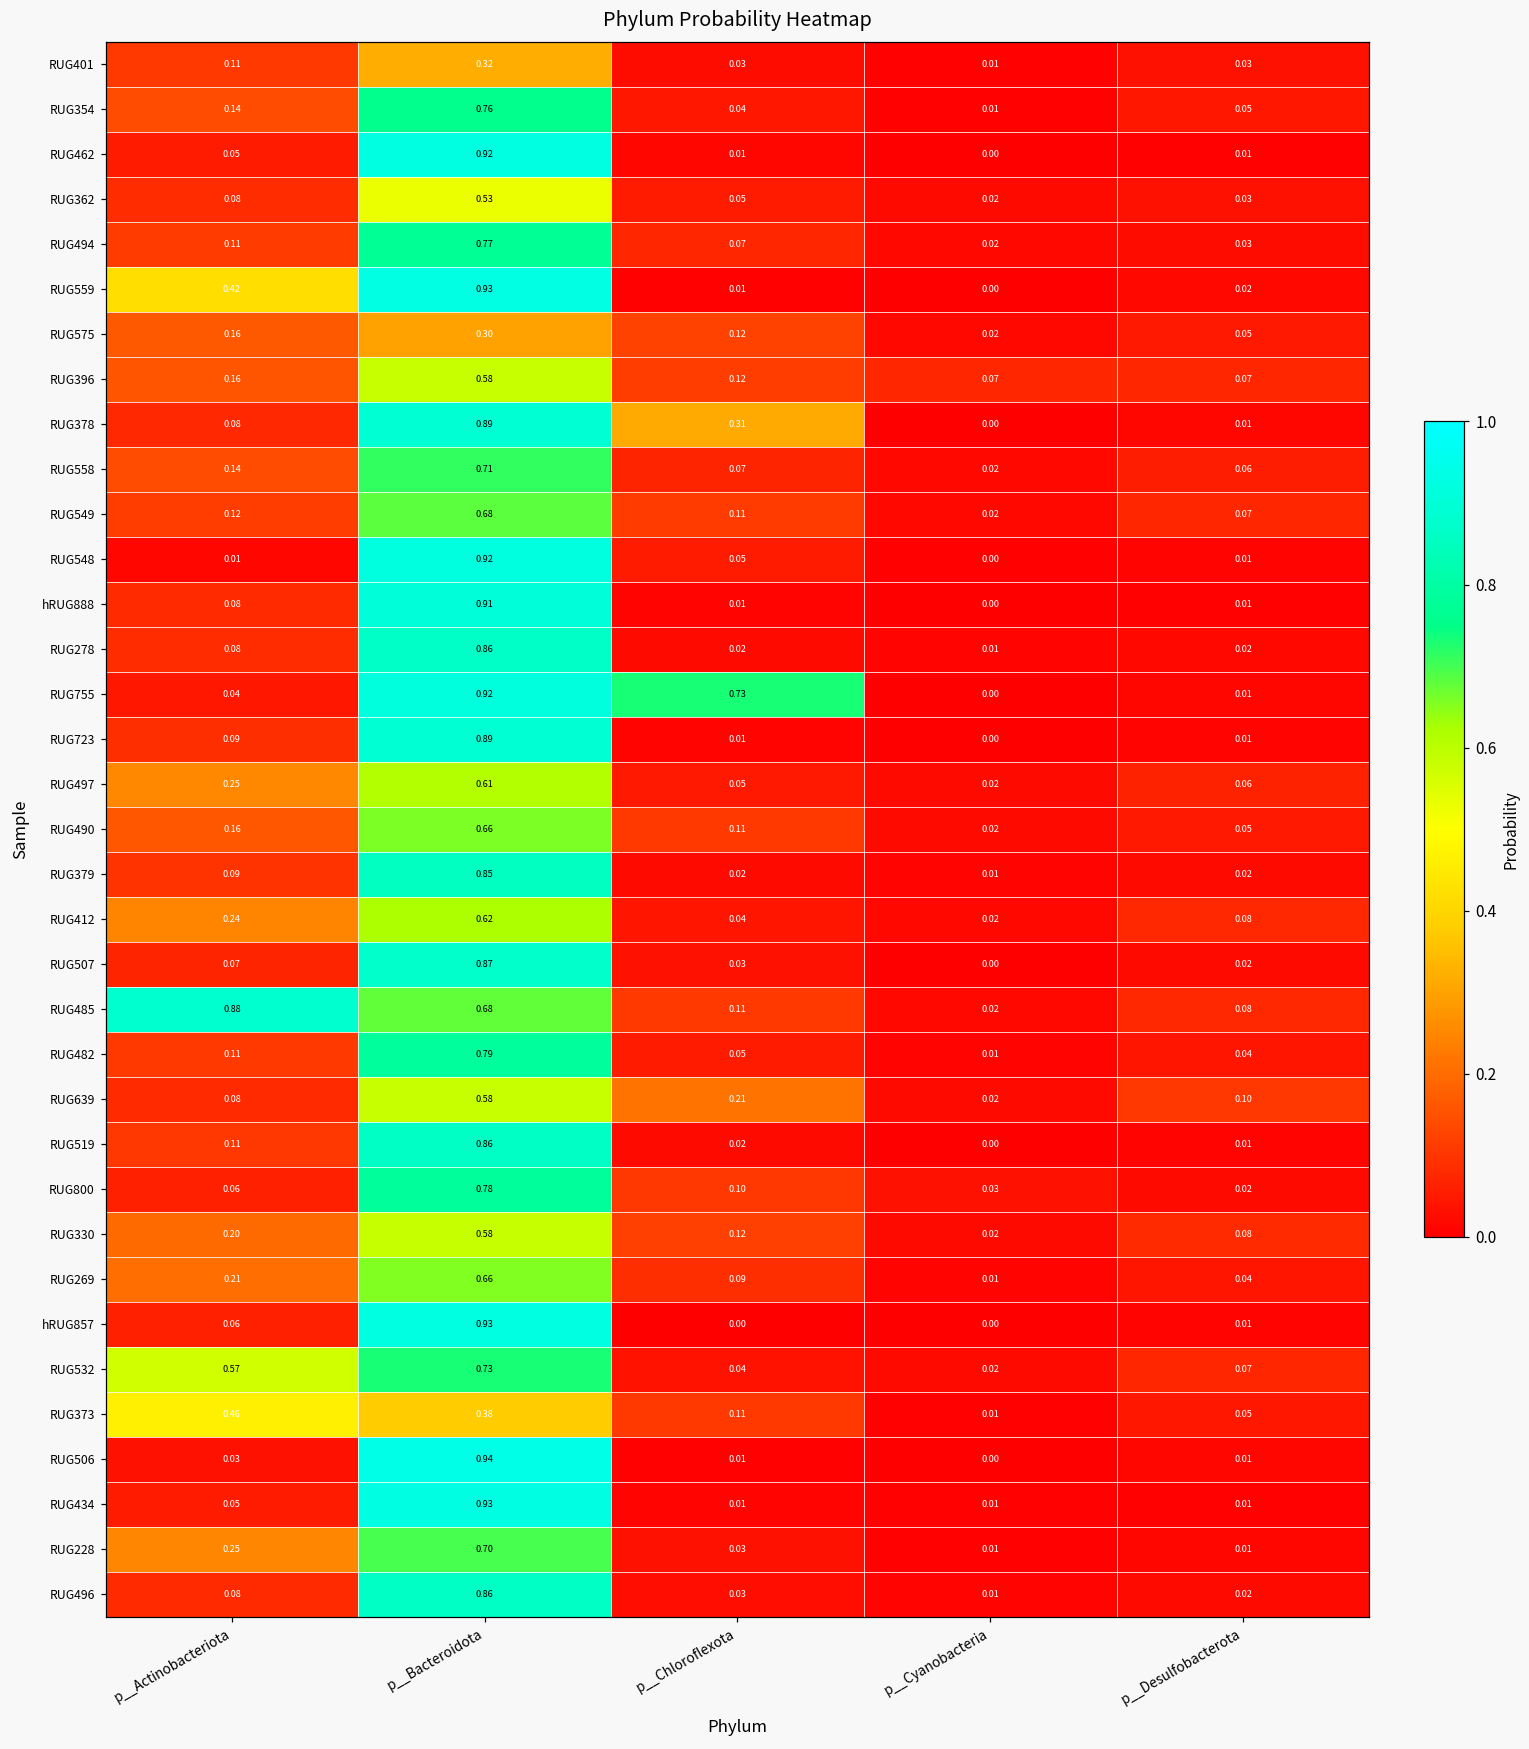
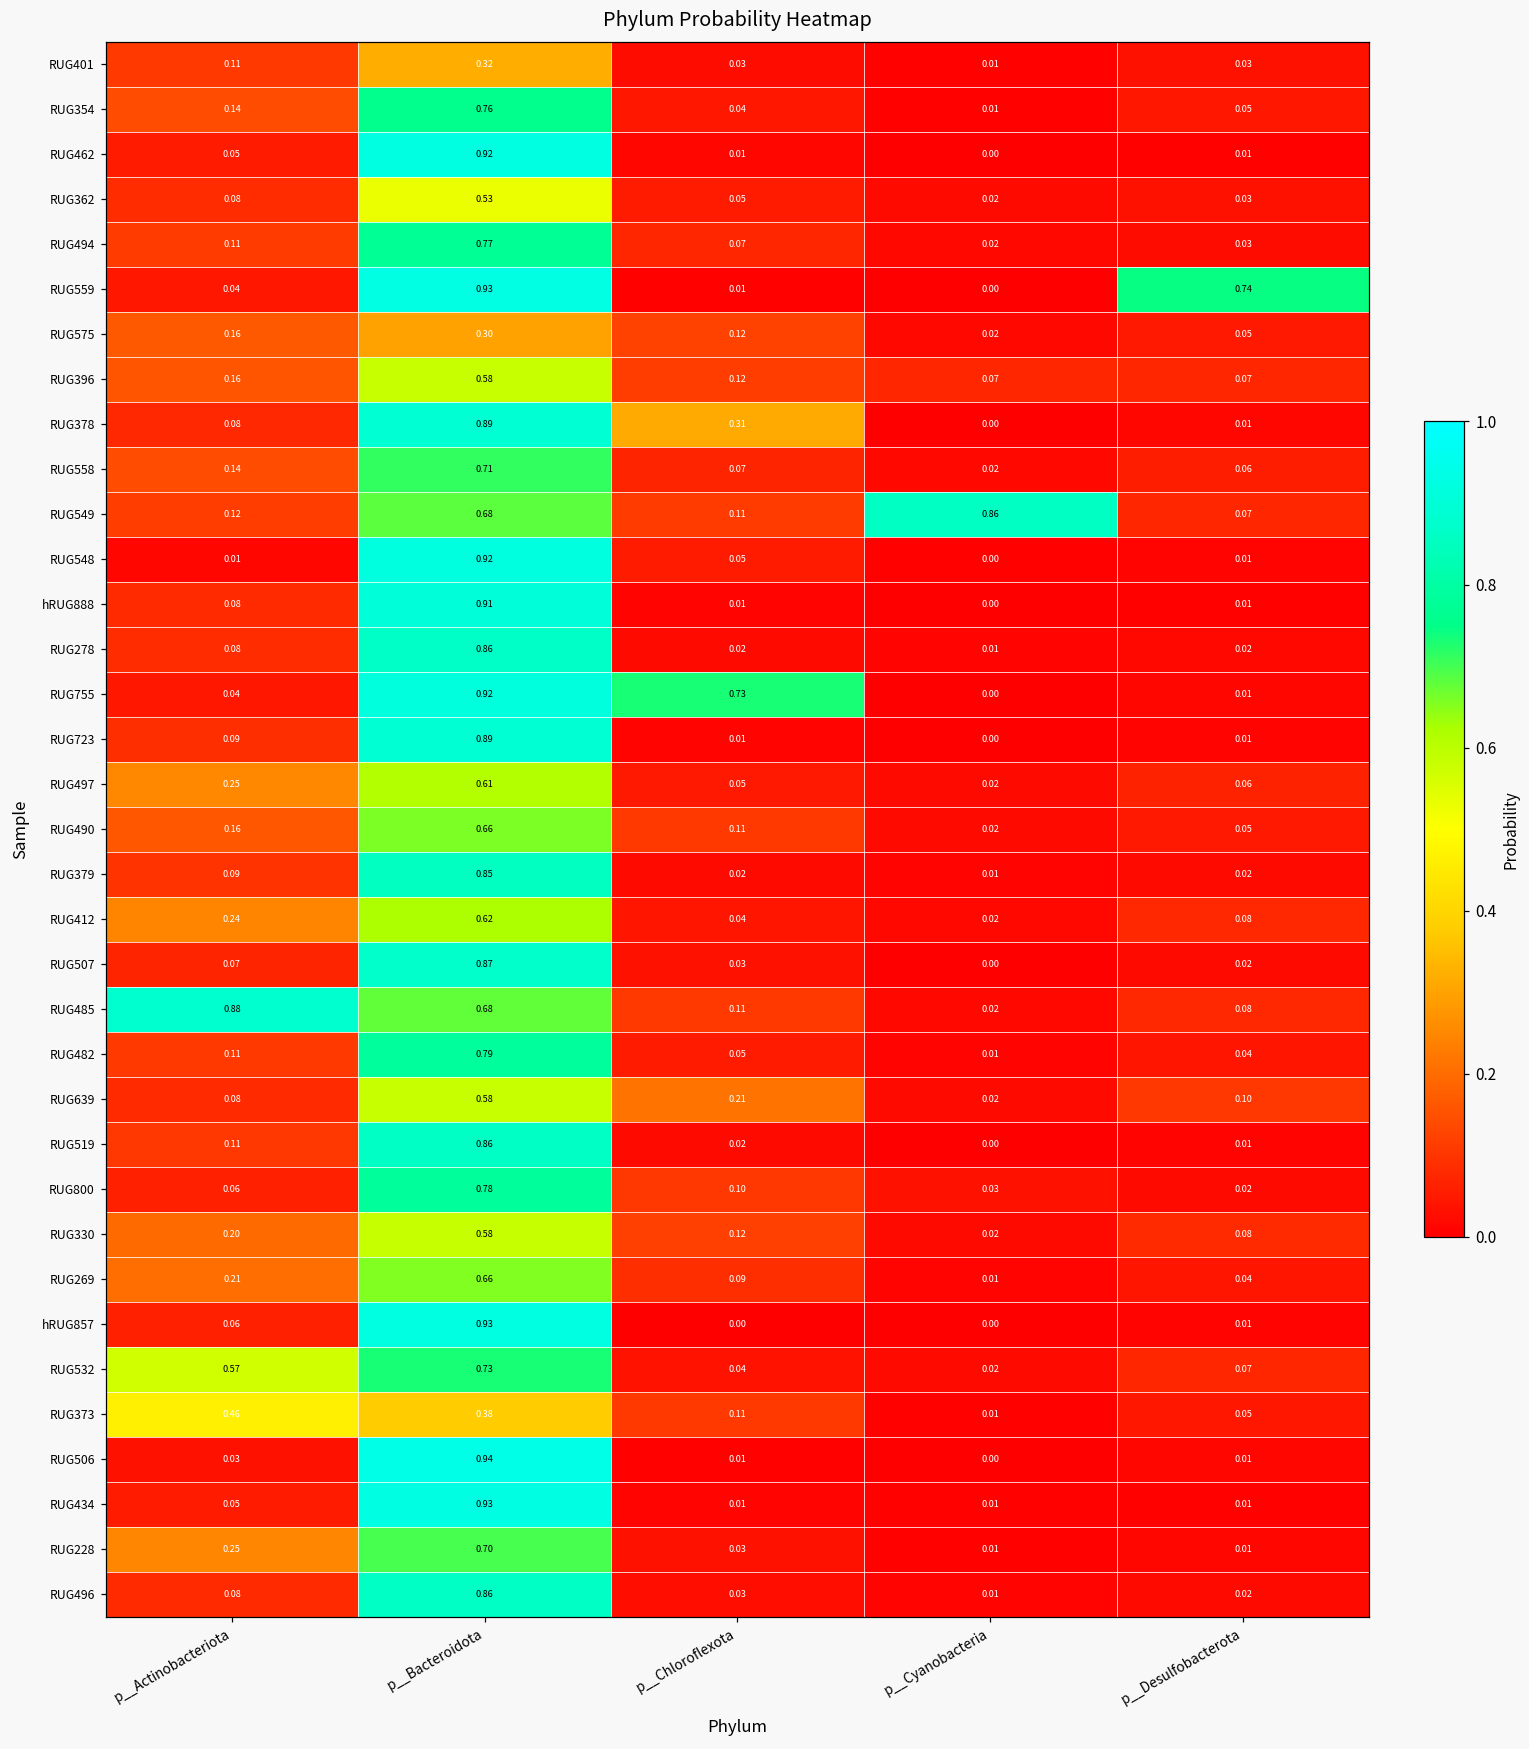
  {
    "RUG401": {
      "p__Actinobacteriota": 0.11,
      "p__Bacteroidota": 0.32,
      "p__Chloroflexota": 0.03,
      "p__Cyanobacteria": 0.01,
      "p__Desulfobacterota": 0.03
    },
    "RUG354": {
      "p__Actinobacteriota": 0.14,
      "p__Bacteroidota": 0.76,
      "p__Chloroflexota": 0.04,
      "p__Cyanobacteria": 0.01,
      "p__Desulfobacterota": 0.05
    },
    "RUG462": {
      "p__Actinobacteriota": 0.05,
      "p__Bacteroidota": 0.92,
      "p__Chloroflexota": 0.01,
      "p__Cyanobacteria": 0.00,
      "p__Desulfobacterota": 0.01
    },
    "RUG362": {
      "p__Actinobacteriota": 0.08,
      "p__Bacteroidota": 0.53,
      "p__Chloroflexota": 0.05,
      "p__Cyanobacteria": 0.02,
      "p__Desulfobacterota": 0.03
    },
    "RUG494": {
      "p__Actinobacteriota": 0.11,
      "p__Bacteroidota": 0.77,
      "p__Chloroflexota": 0.07,
      "p__Cyanobacteria": 0.02,
      "p__Desulfobacterota": 0.03
    },
    "RUG559": {
-     "p__Actinobacteriota": 0.42,
+     "p__Actinobacteriota": 0.04,
      "p__Bacteroidota": 0.93,
      "p__Chloroflexota": 0.01,
      "p__Cyanobacteria": 0.00,
-     "p__Desulfobacterota": 0.02
+     "p__Desulfobacterota": 0.74
    },
    "RUG575": {
      "p__Actinobacteriota": 0.16,
      "p__Bacteroidota": 0.30,
      "p__Chloroflexota": 0.12,
      "p__Cyanobacteria": 0.02,
      "p__Desulfobacterota": 0.05
    },
    "RUG396": {
      "p__Actinobacteriota": 0.16,
      "p__Bacteroidota": 0.58,
      "p__Chloroflexota": 0.12,
      "p__Cyanobacteria": 0.07,
      "p__Desulfobacterota": 0.07
    },
    "RUG378": {
      "p__Actinobacteriota": 0.08,
      "p__Bacteroidota": 0.89,
      "p__Chloroflexota": 0.31,
      "p__Cyanobacteria": 0.00,
      "p__Desulfobacterota": 0.01
    },
    "RUG558": {
      "p__Actinobacteriota": 0.14,
      "p__Bacteroidota": 0.71,
      "p__Chloroflexota": 0.07,
      "p__Cyanobacteria": 0.02,
      "p__Desulfobacterota": 0.06
    },
    "RUG549": {
      "p__Actinobacteriota": 0.12,
      "p__Bacteroidota": 0.68,
      "p__Chloroflexota": 0.11,
-     "p__Cyanobacteria": 0.02,
+     "p__Cyanobacteria": 0.86,
      "p__Desulfobacterota": 0.07
    },
    "RUG548": {
      "p__Actinobacteriota": 0.01,
      "p__Bacteroidota": 0.92,
      "p__Chloroflexota": 0.05,
      "p__Cyanobacteria": 0.00,
      "p__Desulfobacterota": 0.01
    },
    "hRUG888": {
      "p__Actinobacteriota": 0.08,
      "p__Bacteroidota": 0.91,
      "p__Chloroflexota": 0.01,
      "p__Cyanobacteria": 0.00,
      "p__Desulfobacterota": 0.01
    },
    "RUG278": {
      "p__Actinobacteriota": 0.08,
      "p__Bacteroidota": 0.86,
      "p__Chloroflexota": 0.02,
      "p__Cyanobacteria": 0.01,
      "p__Desulfobacterota": 0.02
    },
    "RUG755": {
      "p__Actinobacteriota": 0.04,
      "p__Bacteroidota": 0.92,
      "p__Chloroflexota": 0.73,
      "p__Cyanobacteria": 0.00,
      "p__Desulfobacterota": 0.01
    },
    "RUG723": {
      "p__Actinobacteriota": 0.09,
      "p__Bacteroidota": 0.89,
      "p__Chloroflexota": 0.01,
      "p__Cyanobacteria": 0.00,
      "p__Desulfobacterota": 0.01
    },
    "RUG497": {
      "p__Actinobacteriota": 0.25,
      "p__Bacteroidota": 0.61,
      "p__Chloroflexota": 0.05,
      "p__Cyanobacteria": 0.02,
      "p__Desulfobacterota": 0.06
    },
    "RUG490": {
      "p__Actinobacteriota": 0.16,
      "p__Bacteroidota": 0.66,
      "p__Chloroflexota": 0.11,
      "p__Cyanobacteria": 0.02,
      "p__Desulfobacterota": 0.05
    },
    "RUG379": {
      "p__Actinobacteriota": 0.09,
      "p__Bacteroidota": 0.85,
      "p__Chloroflexota": 0.02,
      "p__Cyanobacteria": 0.01,
      "p__Desulfobacterota": 0.02
    },
    "RUG412": {
      "p__Actinobacteriota": 0.24,
      "p__Bacteroidota": 0.62,
      "p__Chloroflexota": 0.04,
      "p__Cyanobacteria": 0.02,
      "p__Desulfobacterota": 0.08
    },
    "RUG507": {
      "p__Actinobacteriota": 0.07,
      "p__Bacteroidota": 0.87,
      "p__Chloroflexota": 0.03,
      "p__Cyanobacteria": 0.00,
      "p__Desulfobacterota": 0.02
    },
    "RUG485": {
      "p__Actinobacteriota": 0.88,
      "p__Bacteroidota": 0.68,
      "p__Chloroflexota": 0.11,
      "p__Cyanobacteria": 0.02,
      "p__Desulfobacterota": 0.08
    },
    "RUG482": {
      "p__Actinobacteriota": 0.11,
      "p__Bacteroidota": 0.79,
      "p__Chloroflexota": 0.05,
      "p__Cyanobacteria": 0.01,
      "p__Desulfobacterota": 0.04
    },
    "RUG639": {
      "p__Actinobacteriota": 0.08,
      "p__Bacteroidota": 0.58,
      "p__Chloroflexota": 0.21,
      "p__Cyanobacteria": 0.02,
      "p__Desulfobacterota": 0.10
    },
    "RUG519": {
      "p__Actinobacteriota": 0.11,
      "p__Bacteroidota": 0.86,
      "p__Chloroflexota": 0.02,
      "p__Cyanobacteria": 0.00,
      "p__Desulfobacterota": 0.01
    },
    "RUG800": {
      "p__Actinobacteriota": 0.06,
      "p__Bacteroidota": 0.78,
      "p__Chloroflexota": 0.10,
      "p__Cyanobacteria": 0.03,
      "p__Desulfobacterota": 0.02
    },
    "RUG330": {
      "p__Actinobacteriota": 0.20,
      "p__Bacteroidota": 0.58,
      "p__Chloroflexota": 0.12,
      "p__Cyanobacteria": 0.02,
      "p__Desulfobacterota": 0.08
    },
    "RUG269": {
      "p__Actinobacteriota": 0.21,
      "p__Bacteroidota": 0.66,
      "p__Chloroflexota": 0.09,
      "p__Cyanobacteria": 0.01,
      "p__Desulfobacterota": 0.04
    },
    "hRUG857": {
      "p__Actinobacteriota": 0.06,
      "p__Bacteroidota": 0.93,
      "p__Chloroflexota": 0.00,
      "p__Cyanobacteria": 0.00,
      "p__Desulfobacterota": 0.01
    },
    "RUG532": {
      "p__Actinobacteriota": 0.57,
      "p__Bacteroidota": 0.73,
      "p__Chloroflexota": 0.04,
      "p__Cyanobacteria": 0.02,
      "p__Desulfobacterota": 0.07
    },
    "RUG373": {
      "p__Actinobacteriota": 0.46,
      "p__Bacteroidota": 0.38,
      "p__Chloroflexota": 0.11,
      "p__Cyanobacteria": 0.01,
      "p__Desulfobacterota": 0.05
    },
    "RUG506": {
      "p__Actinobacteriota": 0.03,
      "p__Bacteroidota": 0.94,
      "p__Chloroflexota": 0.01,
      "p__Cyanobacteria": 0.00,
      "p__Desulfobacterota": 0.01
    },
    "RUG434": {
      "p__Actinobacteriota": 0.05,
      "p__Bacteroidota": 0.93,
      "p__Chloroflexota": 0.01,
      "p__Cyanobacteria": 0.01,
      "p__Desulfobacterota": 0.01
    },
    "RUG228": {
      "p__Actinobacteriota": 0.25,
      "p__Bacteroidota": 0.70,
      "p__Chloroflexota": 0.03,
      "p__Cyanobacteria": 0.01,
      "p__Desulfobacterota": 0.01
    },
    "RUG496": {
      "p__Actinobacteriota": 0.08,
      "p__Bacteroidota": 0.86,
      "p__Chloroflexota": 0.03,
      "p__Cyanobacteria": 0.01,
      "p__Desulfobacterota": 0.02
    }
  }
